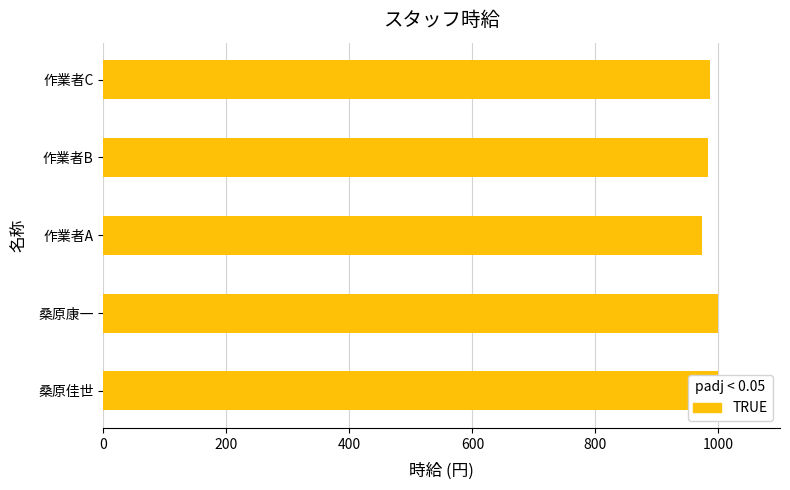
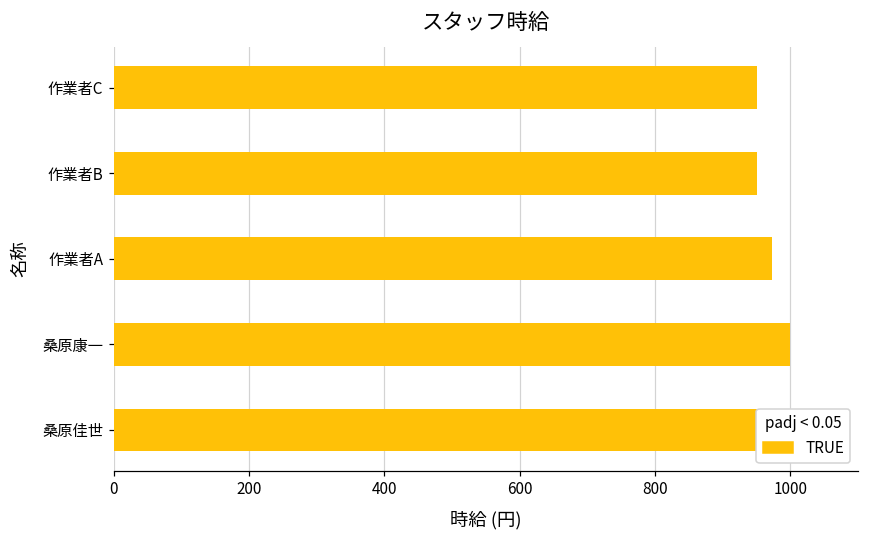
  {
-   "作業者C": 990,
-   "作業者B": 980,
+   "作業者C": 950,
+   "作業者B": 950,
    "作業者A": 970,
    "桑原康一": 1000
  }
